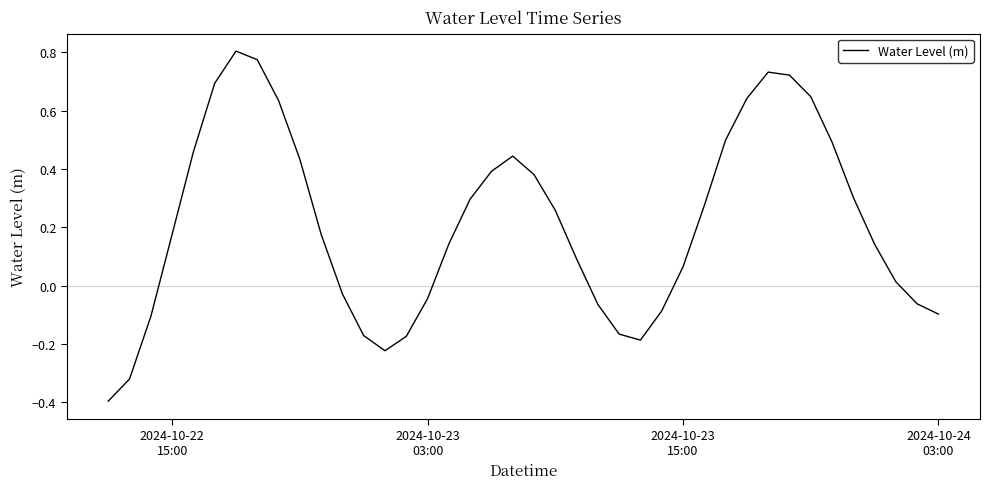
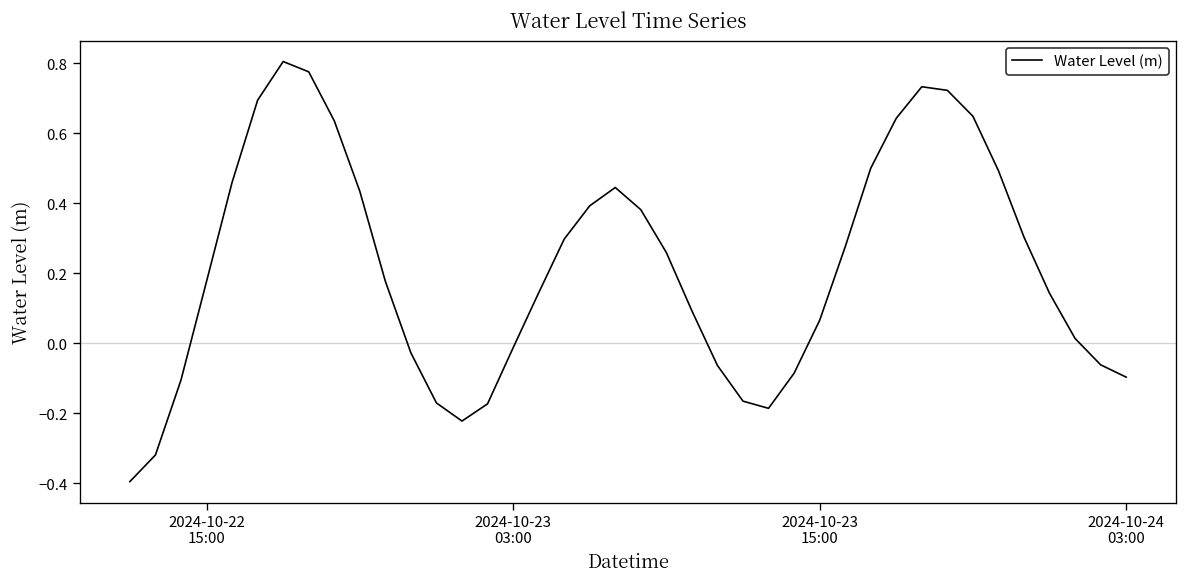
  {
    "2024-10-22 15:00": 0.18,
-   "2024-10-23 03:00": -0.04,
+   "2024-10-23 03:00": -0.01,
    "2024-10-23 15:00": 0.06,
    "2024-10-24 03:00": -0.10
  }
